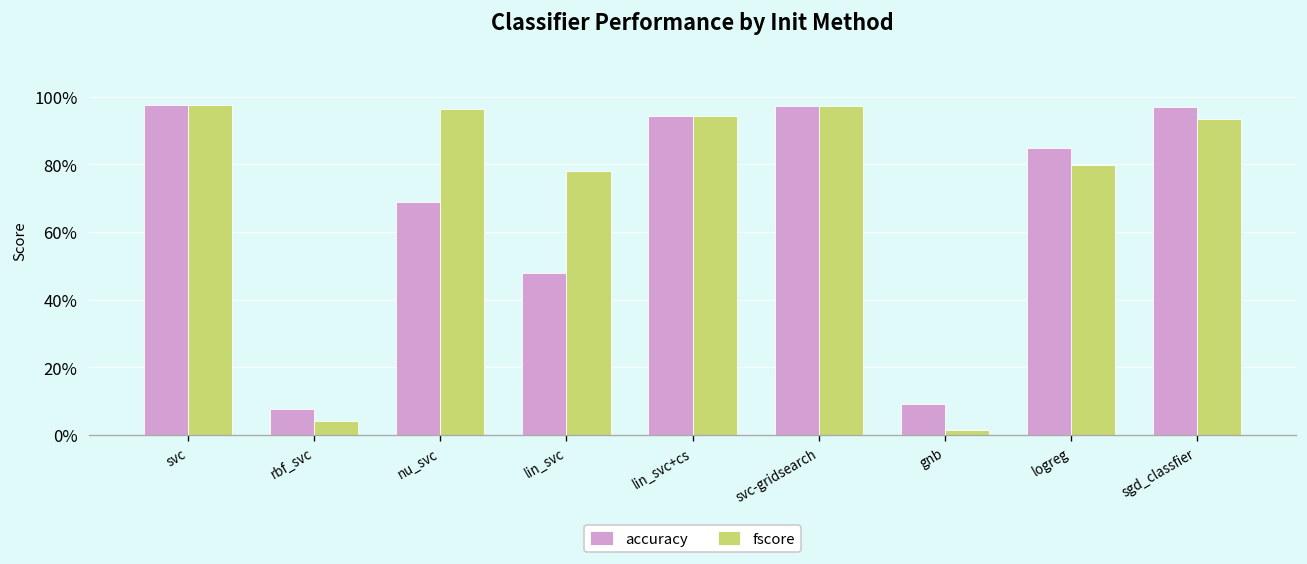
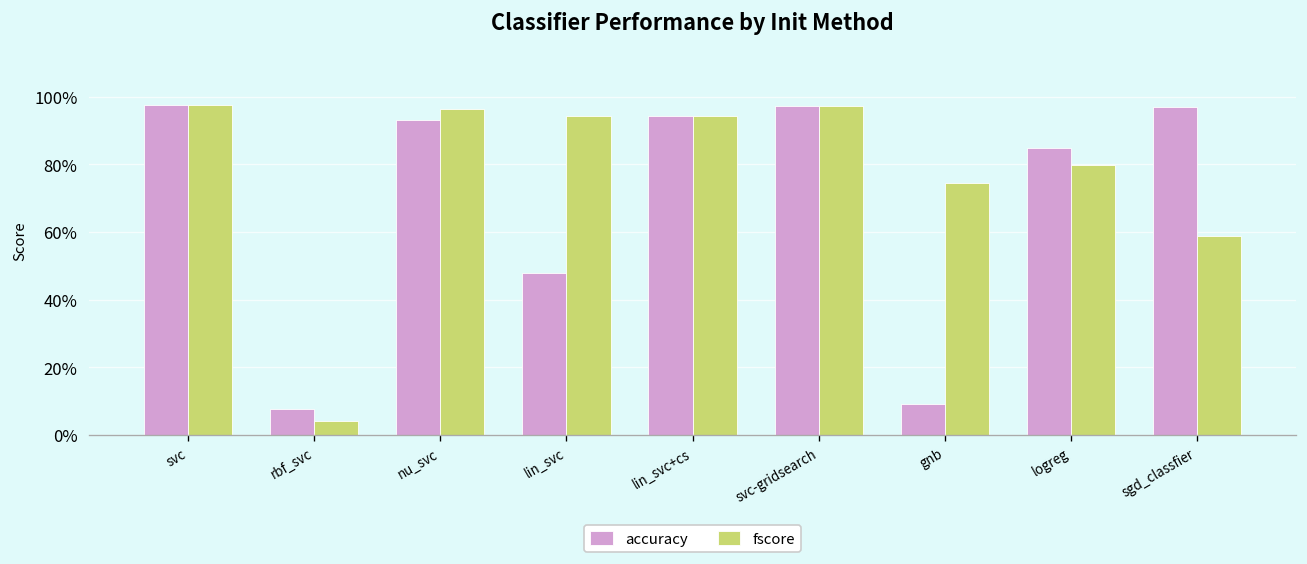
  {
    "accuracy": {
      "svc": "97%",
      "rbf_svc": "8%",
-     "nu_svc": "69%",
+     "nu_svc": "93%",
      "lin_svc": "48%",
      "lin_svc+cs": "94%",
      "svc-gridsearch": "97%",
      "gnb": "9%",
      "logreg": "85%",
      "sgd_classfier": "97%"
    },
    "fscore": {
      "svc": "97%",
      "rbf_svc": "4%",
      "nu_svc": "96%",
-     "lin_svc": "78%",
+     "lin_svc": "94%",
      "lin_svc+cs": "94%",
      "svc-gridsearch": "97%",
-     "gnb": "2%",
+     "gnb": "75%",
      "logreg": "80%",
-     "sgd_classfier": "93%"
+     "sgd_classfier": "59%"
    }
  }
